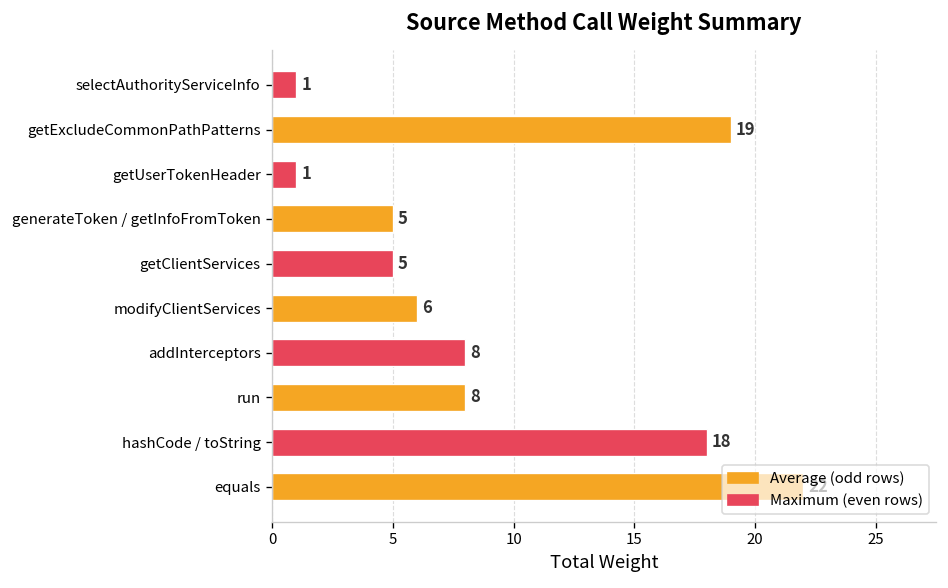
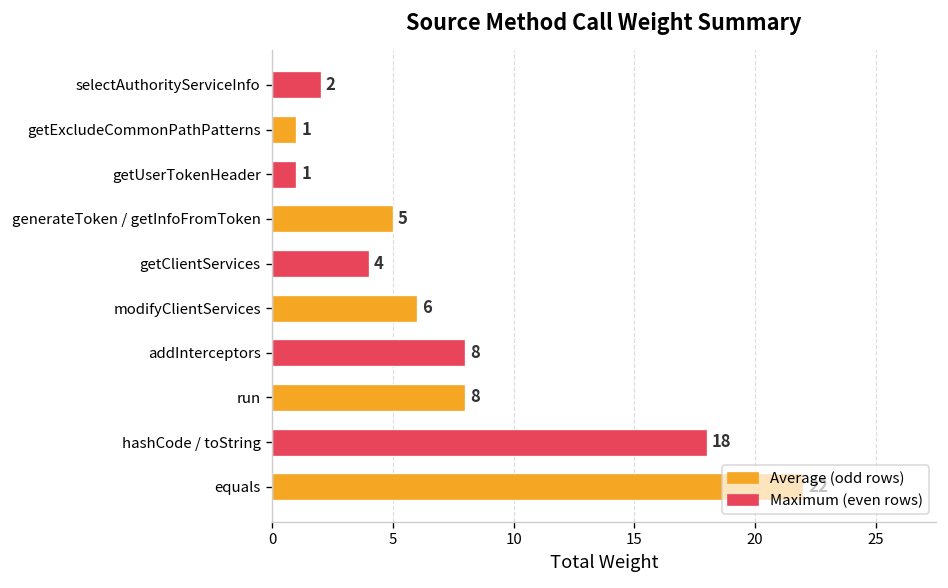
  {
-   "selectAuthorityServiceInfo": 1,
-   "getExcludeCommonPathPatterns": 19,
+   "selectAuthorityServiceInfo": 2,
+   "getExcludeCommonPathPatterns": 1,
    "getUserTokenHeader": 1,
    "generateToken / getInfoFromToken": 5,
-   "getClientServices": 5,
+   "getClientServices": 4,
    "modifyClientServices": 6,
    "addInterceptors": 8,
    "run": 8,
    "hashCode / toString": 18
  }
